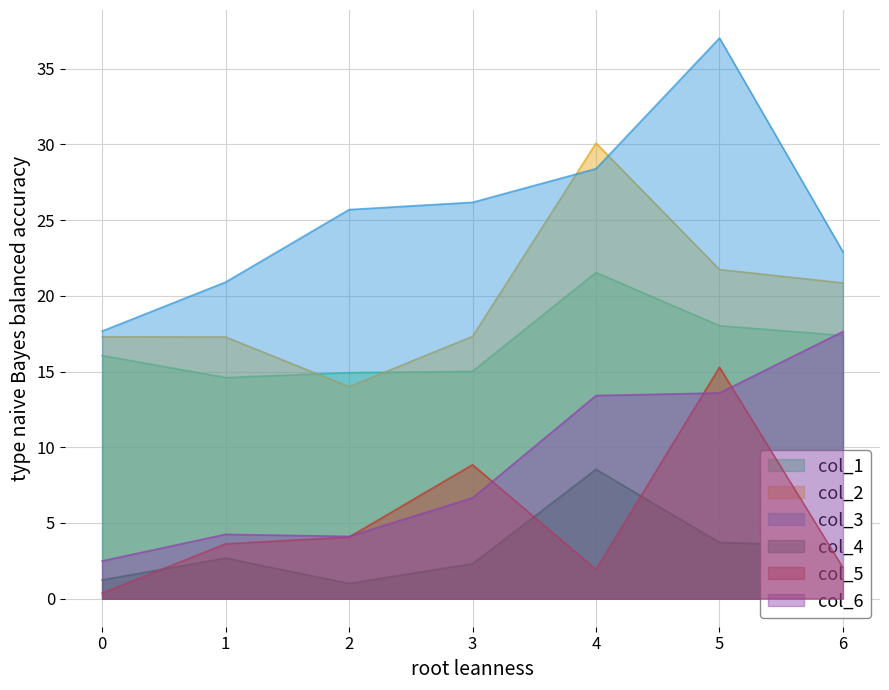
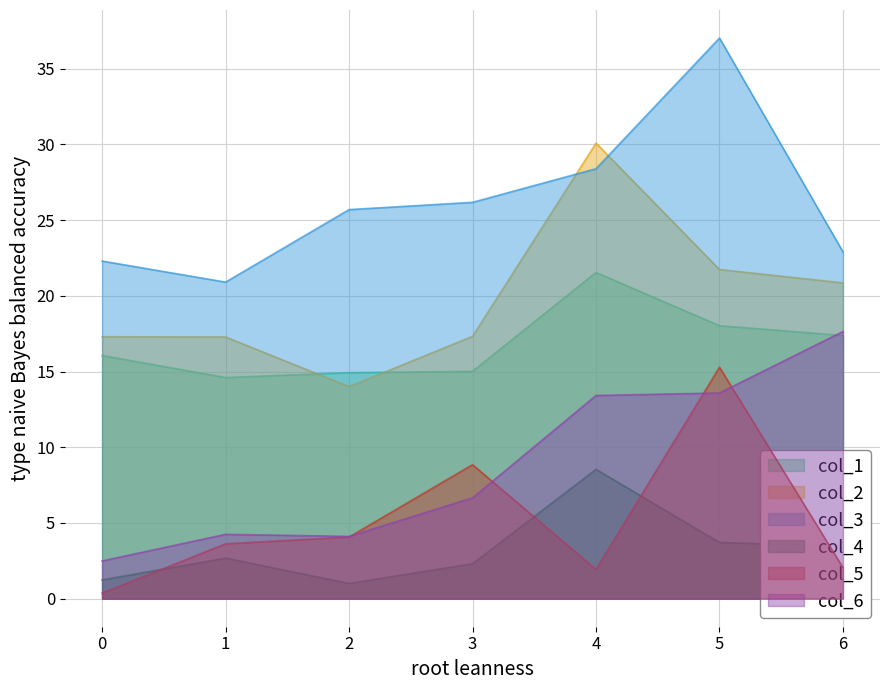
  {
    "col_1": {
      "0": 16.1,
      "1": 14.6,
      "2": 14.9,
      "3": 15.0,
      "4": 21.5,
      "5": 18.0,
      "6": 17.4
    },
    "col_2": {
      "0": 17.3,
      "1": 17.3,
      "2": 14.0,
      "3": 17.3,
      "4": 30.1,
      "5": 21.7,
      "6": 20.9
    },
    "col_3": {
-     "0": 17.7,
+     "0": 22.3,
      "1": 20.9,
      "2": 25.7,
      "3": 26.2,
      "4": 28.4,
      "5": 37.0,
      "6": 22.9
    },
    "col_4": {
      "0": 1.2,
      "1": 2.7,
      "2": 1.0,
      "3": 2.3,
      "4": 8.5,
      "5": 3.7
    },
    "col_5": {
      "0": 0.4,
      "1": 3.6,
      "3": 8.8,
      "4": 1.9,
      "5": 15.3
    },
    "col_6": {
      "0": 2.5,
      "1": 4.2,
      "3": 6.7,
      "4": 13.4,
      "5": 13.6,
      "6": 17.6
    }
  }
